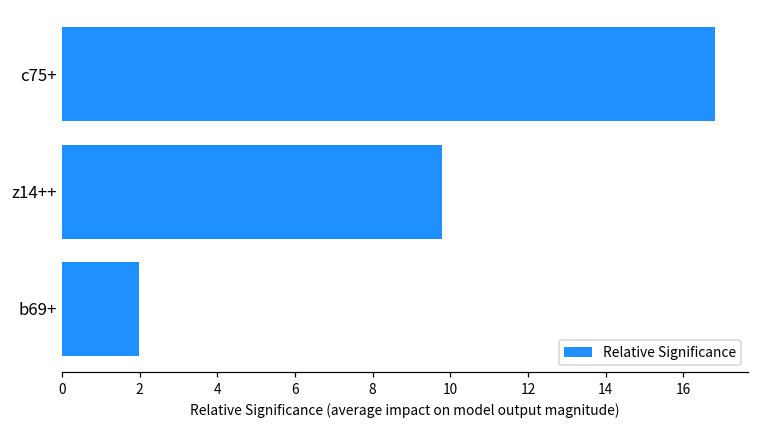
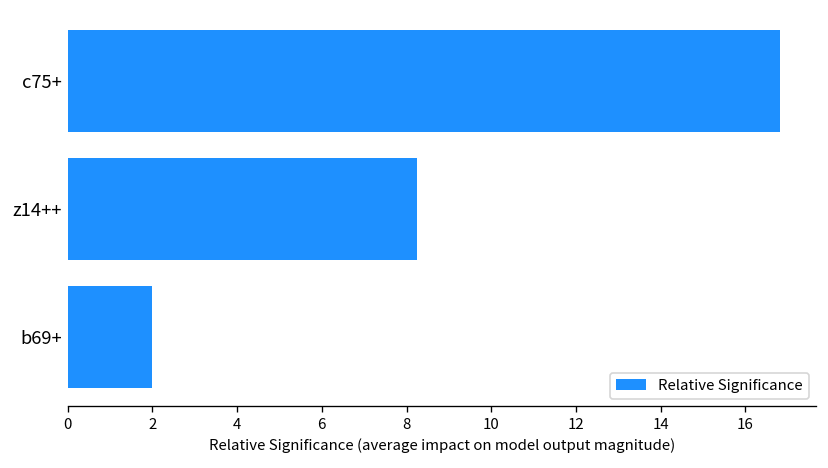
  {
    "c75+": 16.8,
-   "z14++": 9.8,
+   "z14++": 8.2,
    "b69+": 2.0
  }
